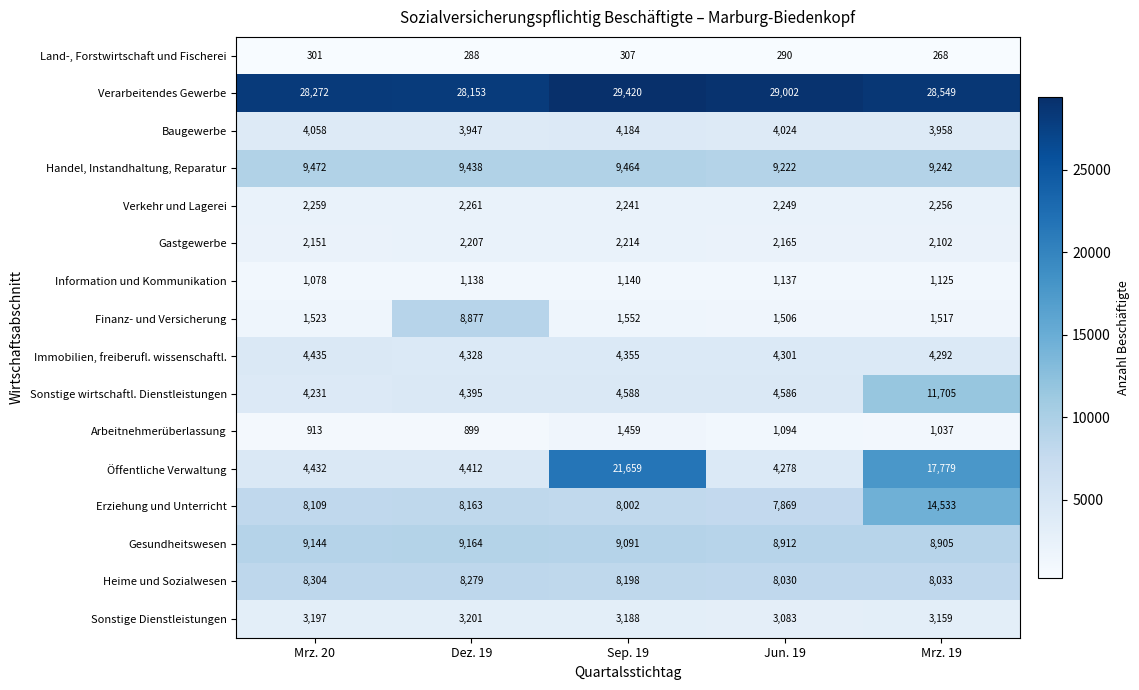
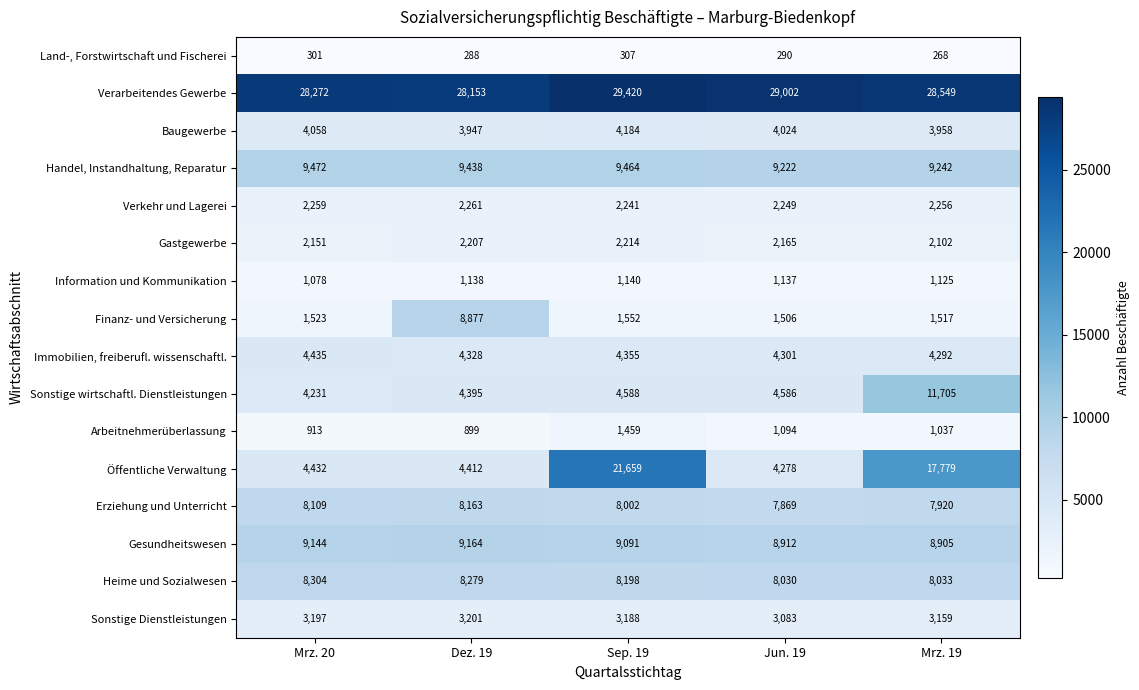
  {
    "Land-, Forstwirtschaft und Fischerei": {
      "Mrz. 20": "301",
      "Dez. 19": "288",
      "Sep. 19": "307",
      "Jun. 19": "290",
      "Mrz. 19": "268"
    },
    "Verarbeitendes Gewerbe": {
      "Mrz. 20": "28,272",
      "Dez. 19": "28,153",
      "Sep. 19": "29,420",
      "Jun. 19": "29,002",
      "Mrz. 19": "28,549"
    },
    "Baugewerbe": {
      "Mrz. 20": "4,058",
      "Dez. 19": "3,947",
      "Sep. 19": "4,184",
      "Jun. 19": "4,024",
      "Mrz. 19": "3,958"
    },
    "Handel, Instandhaltung, Reparatur": {
      "Mrz. 20": "9,472",
      "Dez. 19": "9,438",
      "Sep. 19": "9,464",
      "Jun. 19": "9,222",
      "Mrz. 19": "9,242"
    },
    "Verkehr und Lagerei": {
      "Mrz. 20": "2,259",
      "Dez. 19": "2,261",
      "Sep. 19": "2,241",
      "Jun. 19": "2,249",
      "Mrz. 19": "2,256"
    },
    "Gastgewerbe": {
      "Mrz. 20": "2,151",
      "Dez. 19": "2,207",
      "Sep. 19": "2,214",
      "Jun. 19": "2,165",
      "Mrz. 19": "2,102"
    },
    "Information und Kommunikation": {
      "Mrz. 20": "1,078",
      "Dez. 19": "1,138",
      "Sep. 19": "1,140",
      "Jun. 19": "1,137",
      "Mrz. 19": "1,125"
    },
    "Finanz- und Versicherung": {
      "Mrz. 20": "1,523",
      "Dez. 19": "8,877",
      "Sep. 19": "1,552",
      "Jun. 19": "1,506",
      "Mrz. 19": "1,517"
    },
    "Immobilien, freiberufl. wissenschaftl.": {
      "Mrz. 20": "4,435",
      "Dez. 19": "4,328",
      "Sep. 19": "4,355",
      "Jun. 19": "4,301",
      "Mrz. 19": "4,292"
    },
    "Sonstige wirtschaftl. Dienstleistungen": {
      "Mrz. 20": "4,231",
      "Dez. 19": "4,395",
      "Sep. 19": "4,588",
      "Jun. 19": "4,586",
      "Mrz. 19": "11,705"
    },
    "Arbeitnehmerüberlassung": {
      "Mrz. 20": "913",
      "Dez. 19": "899",
      "Sep. 19": "1,459",
      "Jun. 19": "1,094",
      "Mrz. 19": "1,037"
    },
    "Öffentliche Verwaltung": {
      "Mrz. 20": "4,432",
      "Dez. 19": "4,412",
      "Sep. 19": "21,659",
      "Jun. 19": "4,278",
      "Mrz. 19": "17,779"
    },
    "Erziehung und Unterricht": {
      "Mrz. 20": "8,109",
      "Dez. 19": "8,163",
      "Sep. 19": "8,002",
      "Jun. 19": "7,869",
-     "Mrz. 19": "14,533"
+     "Mrz. 19": "7,920"
    },
    "Gesundheitswesen": {
      "Mrz. 20": "9,144",
      "Dez. 19": "9,164",
      "Sep. 19": "9,091",
      "Jun. 19": "8,912",
      "Mrz. 19": "8,905"
    },
    "Heime und Sozialwesen": {
      "Mrz. 20": "8,304",
      "Dez. 19": "8,279",
      "Sep. 19": "8,198",
      "Jun. 19": "8,030",
      "Mrz. 19": "8,033"
    },
    "Sonstige Dienstleistungen": {
      "Mrz. 20": "3,197",
      "Dez. 19": "3,201",
      "Sep. 19": "3,188",
      "Jun. 19": "3,083",
      "Mrz. 19": "3,159"
    }
  }
